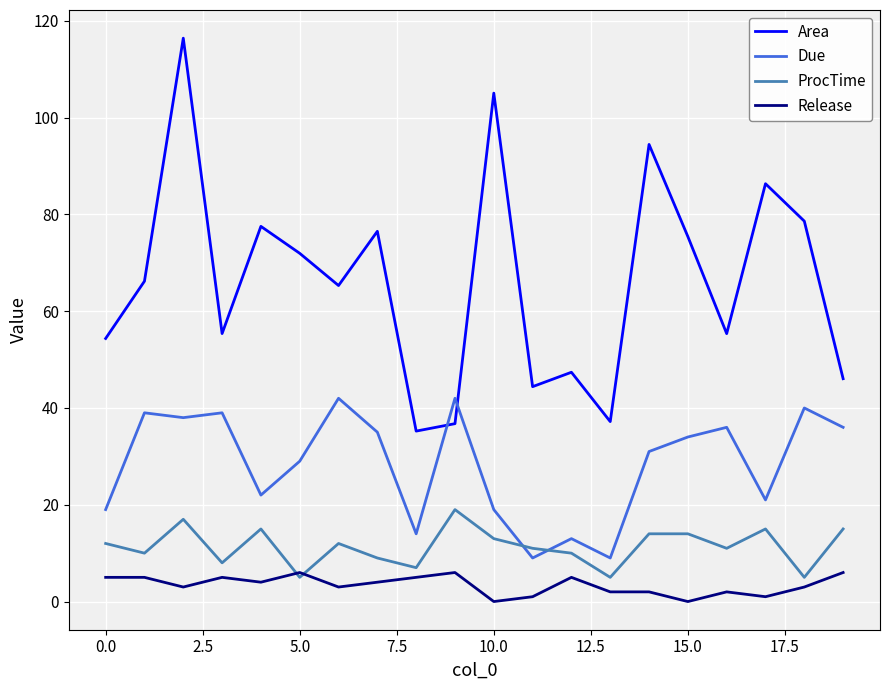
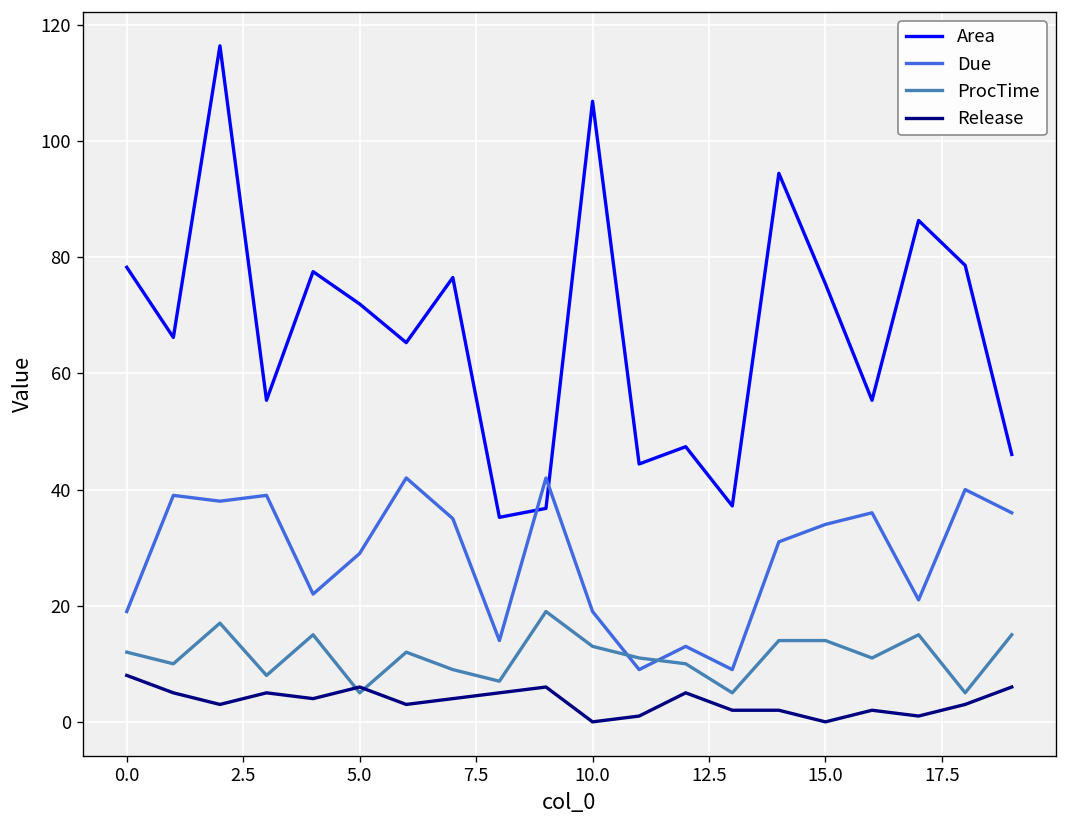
  {
    "Area": {
-     "0.0": 54,
+     "0.0": 78,
      "5.0": 72,
-     "10.0": 105,
+     "10.0": 107,
      "15.0": 75
    },
    "Release": {
-     "0.0": 5,
+     "0.0": 8,
      "5.0": 6,
      "10.0": 0,
      "15.0": 0
    }
  }
